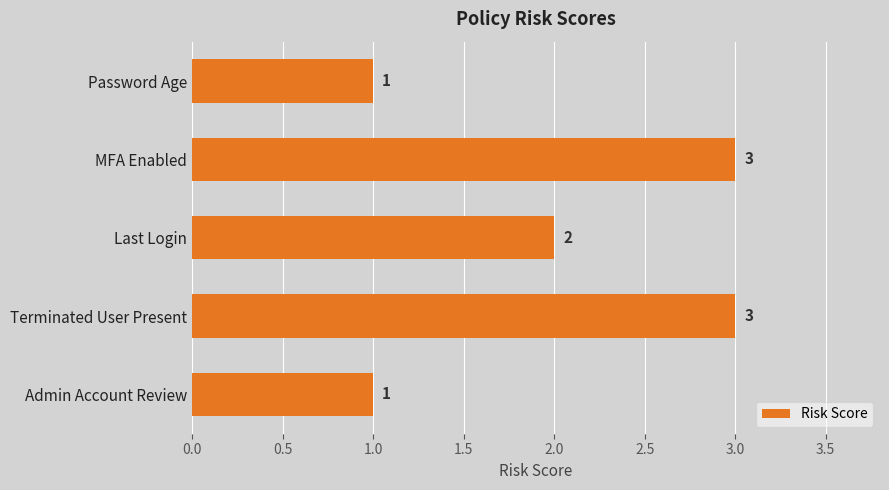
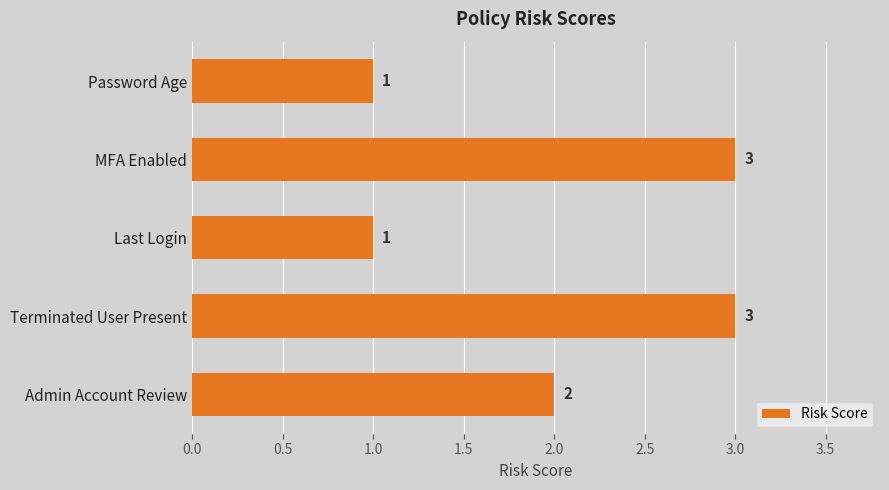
  {
    "Password Age": 1,
    "MFA Enabled": 3,
-   "Last Login": 2,
+   "Last Login": 1,
    "Terminated User Present": 3,
-   "Admin Account Review": 1
+   "Admin Account Review": 2
  }
